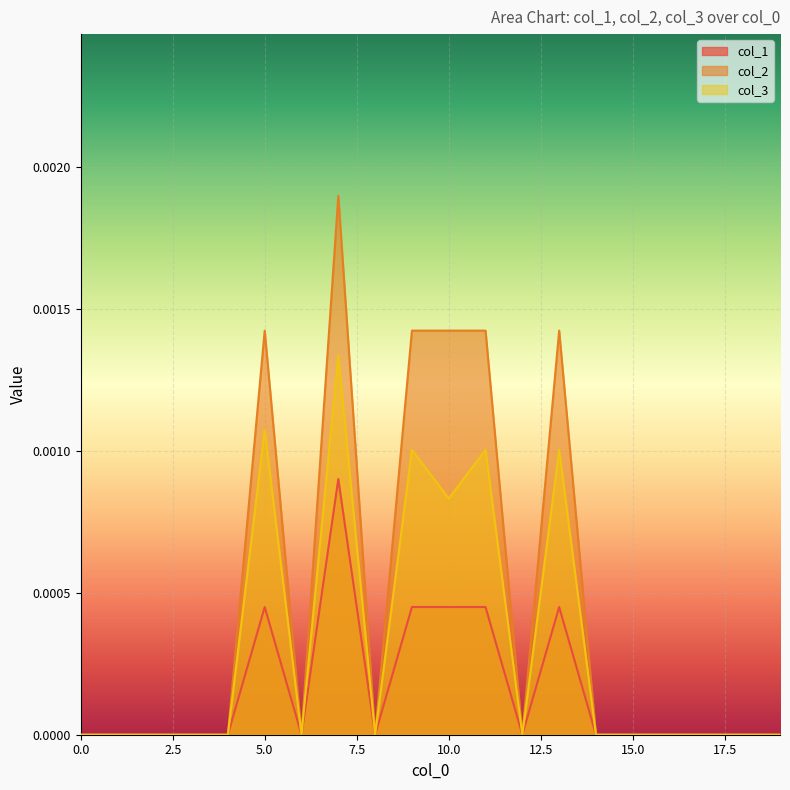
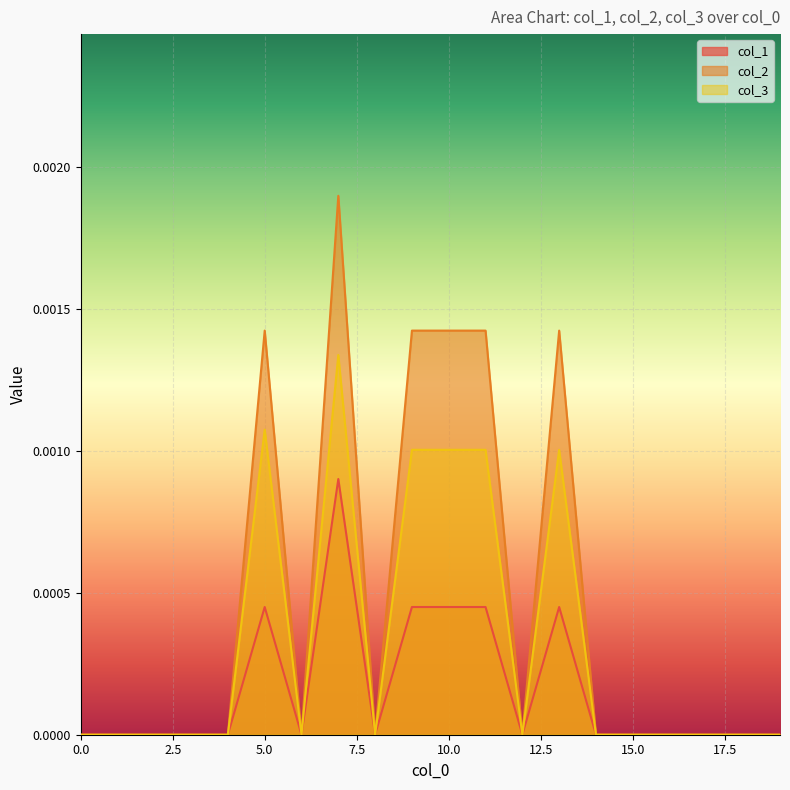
  {
    "col_3": {
      "5.0": 0.00108,
-     "10.0": 0.00083
+     "10.0": 0.00100
    }
  }
